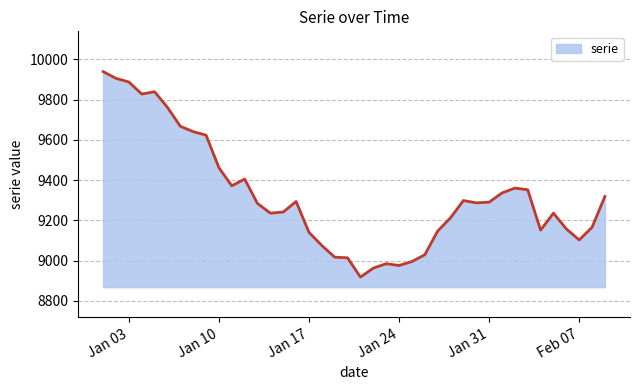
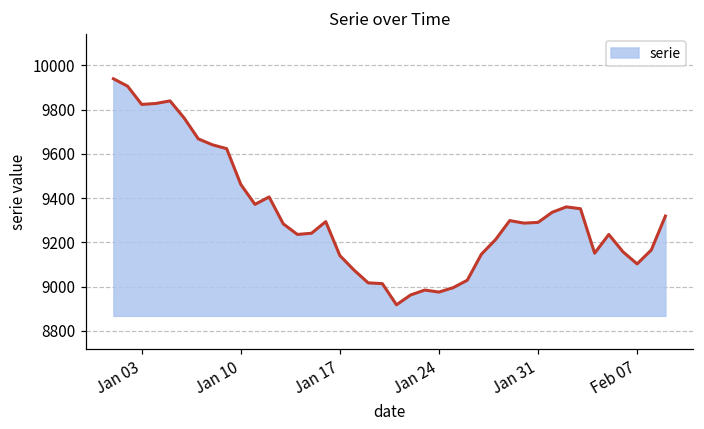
  {
-   "Jan 03": 9890,
+   "Jan 03": 9820,
    "Jan 10": 9460,
    "Jan 17": 9140,
    "Jan 24": 8980,
    "Jan 31": 9290,
    "Feb 07": 9100
  }
